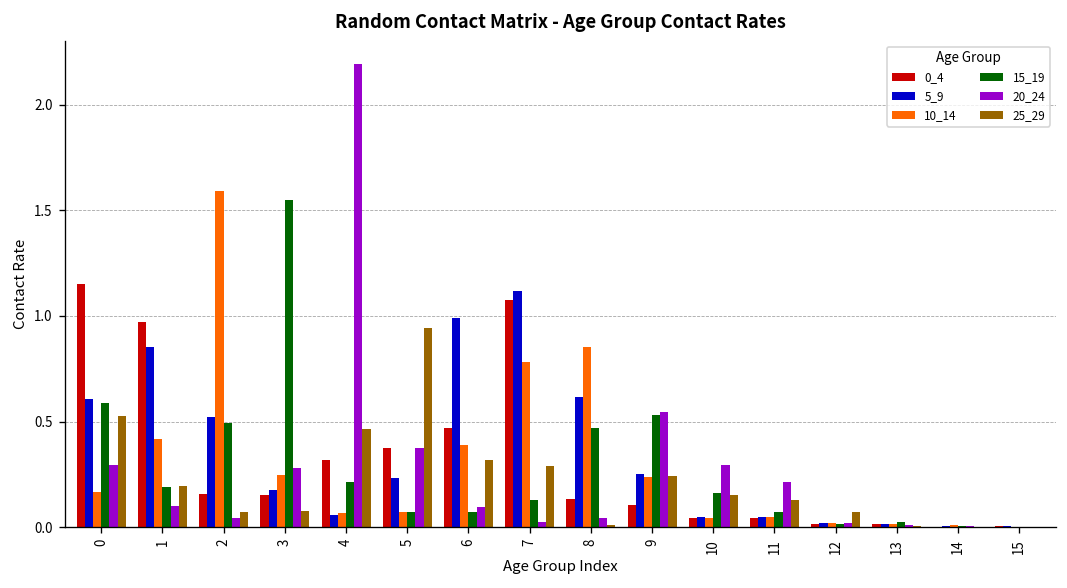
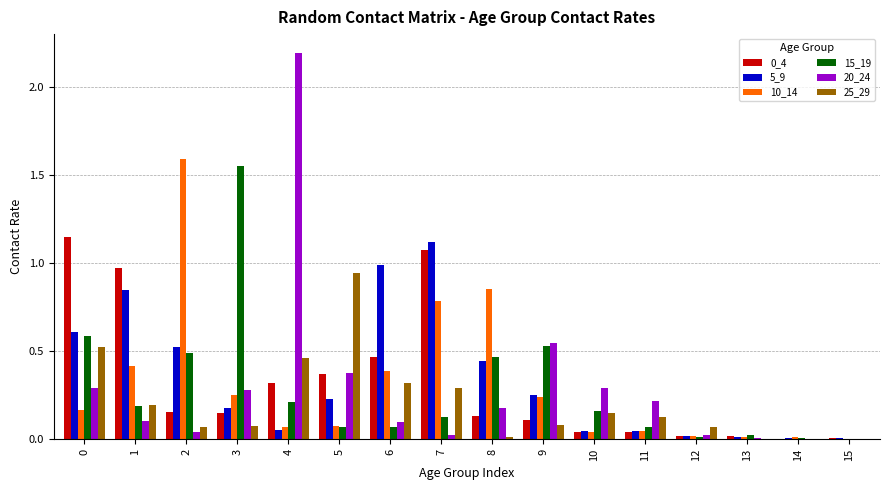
  {
    "0_4": {
      "0": 1.15,
      "1": 0.97,
      "2": 0.16,
      "3": 0.15,
      "4": 0.32,
      "5": 0.37,
      "6": 0.47,
      "7": 1.08,
      "8": 0.13,
      "9": 0.11,
      "10": 0.04,
      "11": 0.04,
      "12": 0.02,
      "13": 0.02
    },
    "5_9": {
      "0": 0.61,
      "1": 0.85,
      "2": 0.52,
      "3": 0.18,
      "4": 0.06,
      "5": 0.23,
      "6": 0.99,
      "7": 1.12,
-     "8": 0.62,
+     "8": 0.44,
      "9": 0.25,
      "10": 0.05,
      "11": 0.05,
      "12": 0.02,
      "13": 0.01
    },
    "10_14": {
      "0": 0.17,
      "1": 0.42,
      "2": 1.59,
      "3": 0.25,
      "4": 0.07,
      "5": 0.07,
      "6": 0.39,
      "7": 0.78,
      "8": 0.85,
      "9": 0.24,
      "10": 0.04,
      "11": 0.05,
      "12": 0.02,
      "13": 0.01
    },
    "15_19": {
      "0": 0.59,
      "1": 0.19,
      "2": 0.49,
      "3": 1.55,
      "4": 0.21,
      "5": 0.07,
      "6": 0.07,
      "7": 0.13,
      "8": 0.47,
      "9": 0.53,
      "10": 0.16,
      "11": 0.07,
      "13": 0.03
    },
    "20_24": {
      "0": 0.29,
      "1": 0.10,
      "2": 0.04,
      "3": 0.28,
      "4": 2.19,
      "5": 0.38,
      "6": 0.10,
      "7": 0.02,
-     "8": 0.04,
+     "8": 0.18,
      "9": 0.54,
      "10": 0.29,
      "11": 0.22,
      "12": 0.02
    },
    "25_29": {
      "0": 0.52,
      "1": 0.19,
      "2": 0.07,
      "3": 0.08,
      "4": 0.46,
      "5": 0.94,
      "6": 0.32,
      "7": 0.29,
-     "9": 0.24,
+     "9": 0.08,
      "10": 0.15,
      "11": 0.13,
      "12": 0.07
    }
  }
